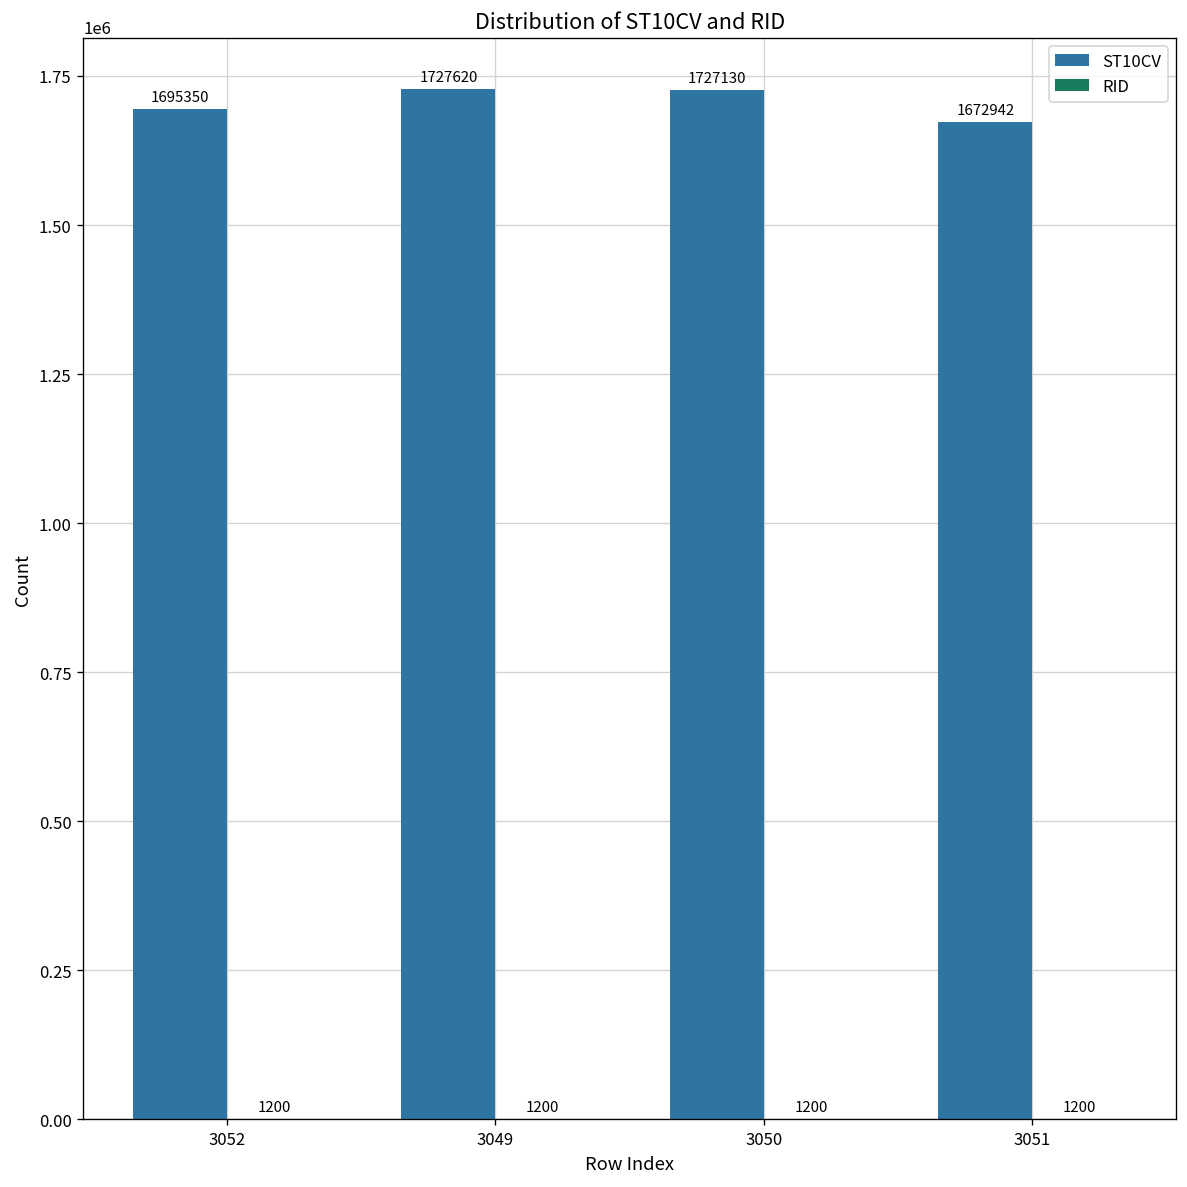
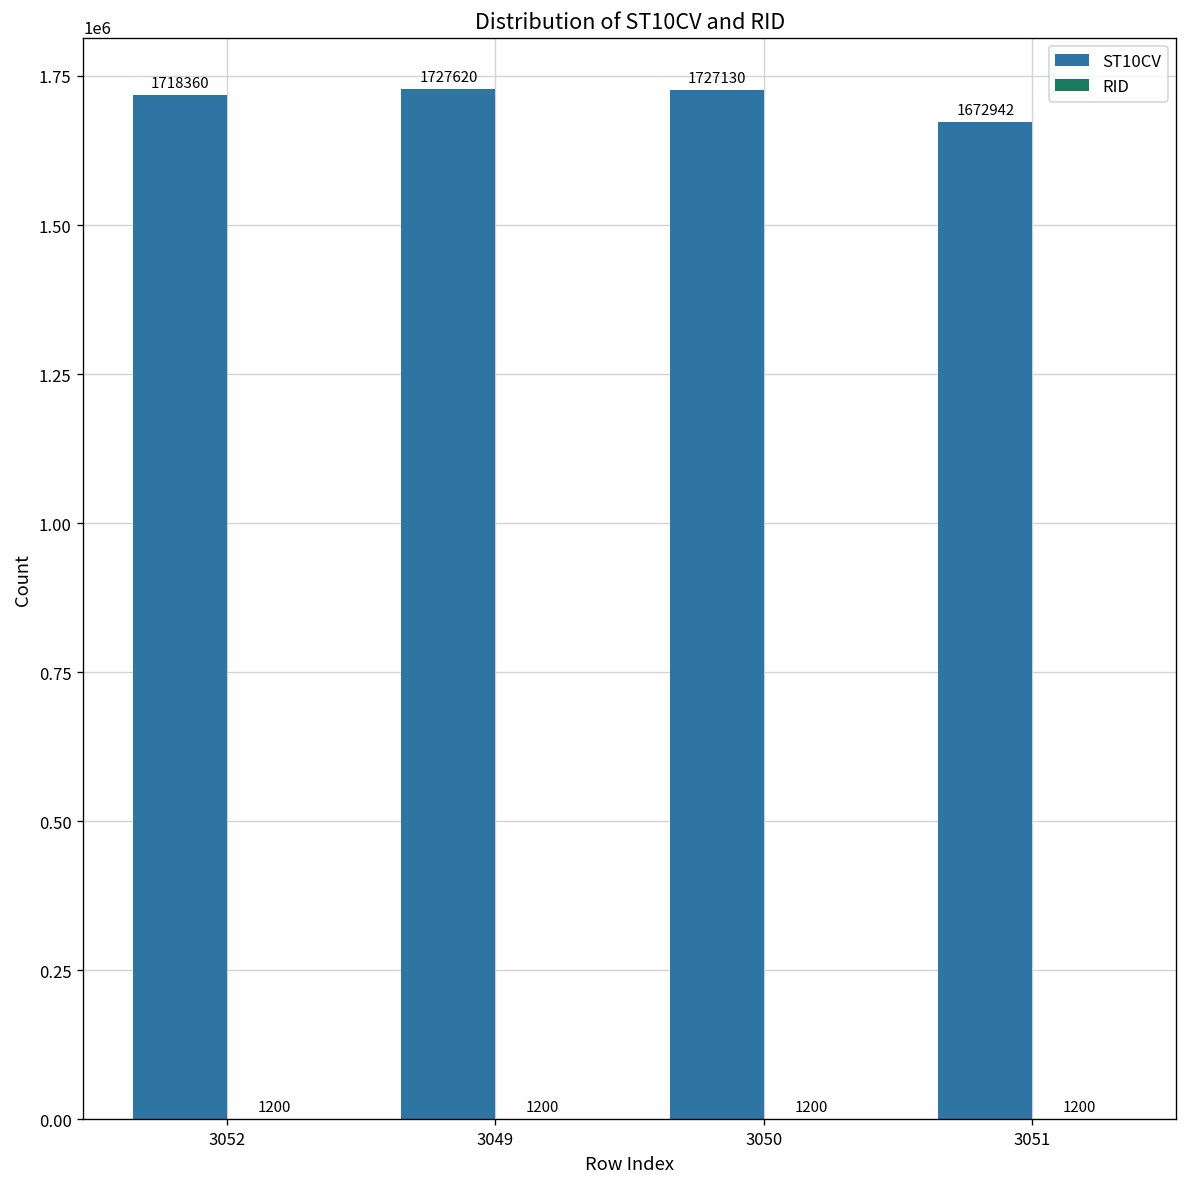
  {
    "ST10CV": {
-     "3052": 1695350,
+     "3052": 1718360,
      "3049": 1727620,
      "3050": 1727130,
      "3051": 1672942
    },
    "RID": {
      "3052": 1200,
      "3049": 1200,
      "3050": 1200,
      "3051": 1200
    }
  }
